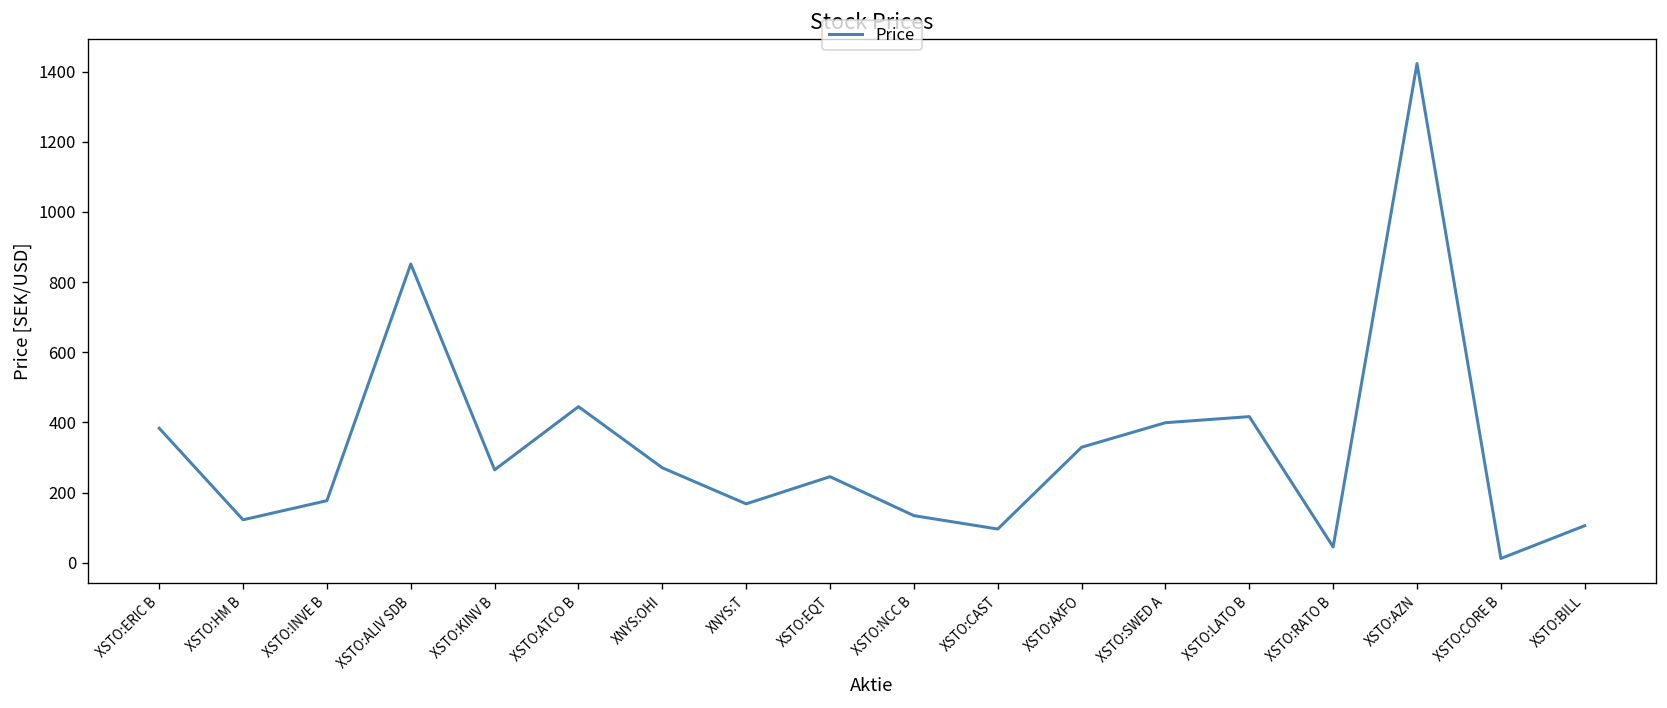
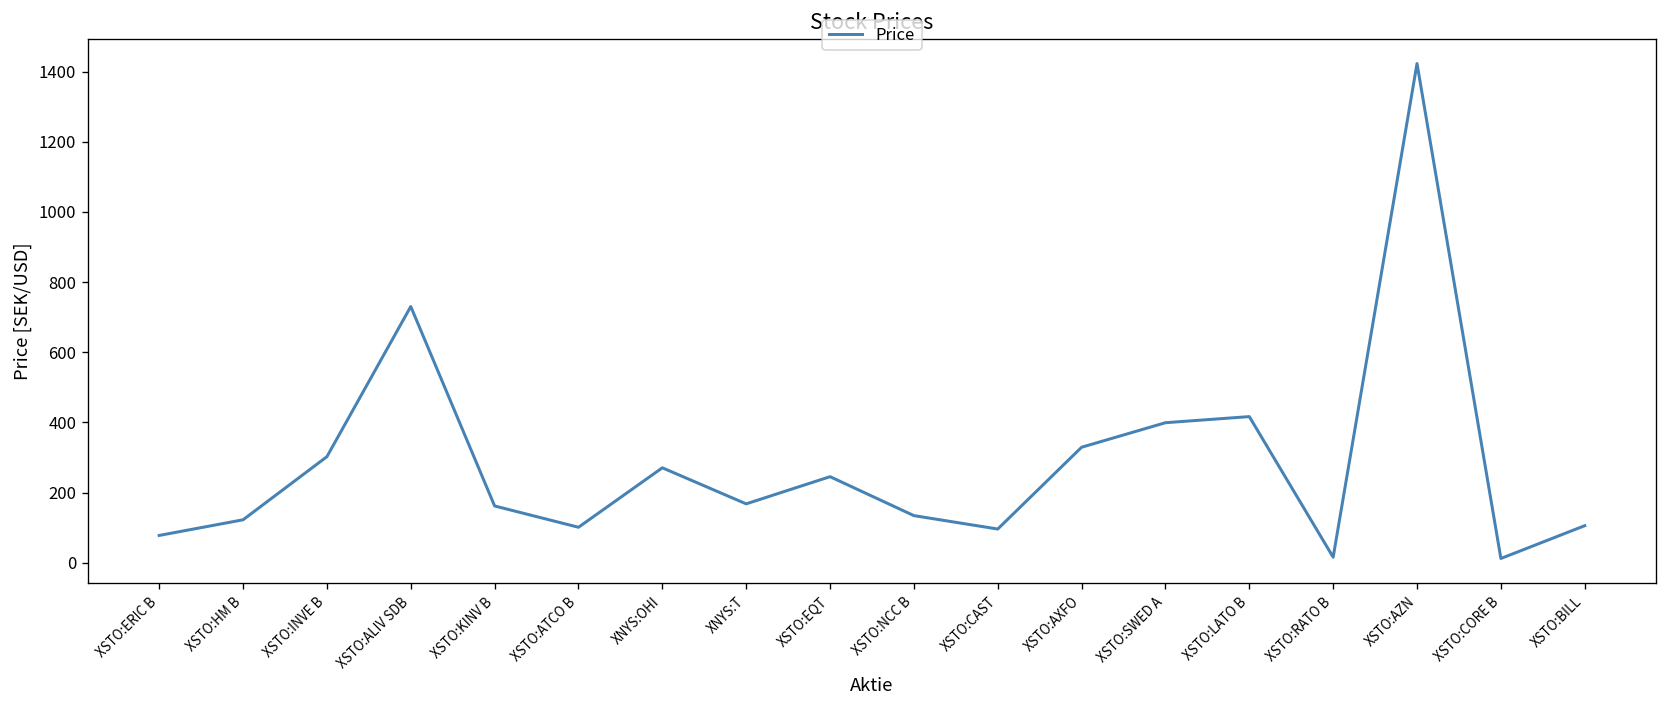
  {
-   "XSTO:ERIC B": 380,
+   "XSTO:ERIC B": 80,
    "XSTO:HM B": 120,
-   "XSTO:INVE B": 180,
-   "XSTO:ALIV SDB": 850,
-   "XSTO:KINV B": 270,
-   "XSTO:ATCO B": 450,
+   "XSTO:INVE B": 300,
+   "XSTO:ALIV SDB": 730,
+   "XSTO:KINV B": 160,
+   "XSTO:ATCO B": 100,
    "XNYS:OHI": 270,
    "XNYS:T": 170,
    "XSTO:EQT": 250,
    "XSTO:NCC B": 130,
    "XSTO:CAST": 100,
    "XSTO:AXFO": 330,
    "XSTO:SWED A": 400,
    "XSTO:LATO B": 420,
-   "XSTO:RATO B": 50,
+   "XSTO:RATO B": 20,
    "XSTO:AZN": 1420,
    "XSTO:CORE B": 10,
    "XSTO:BILL": 110
  }
